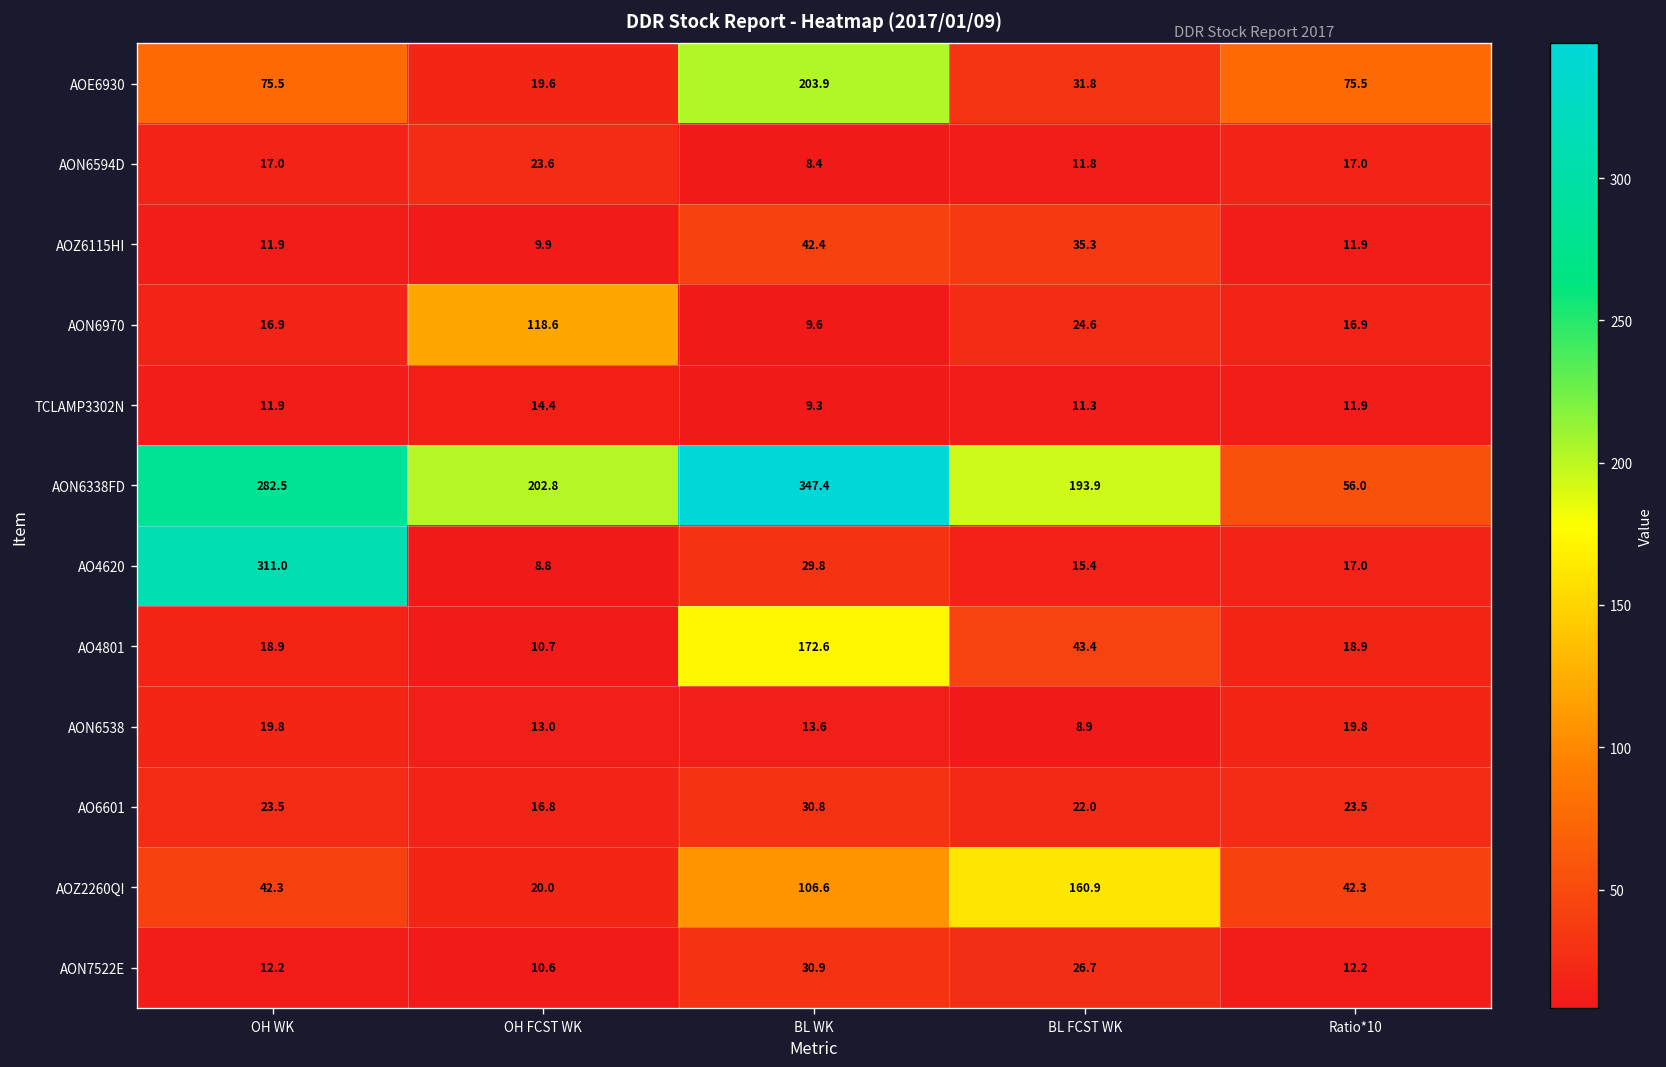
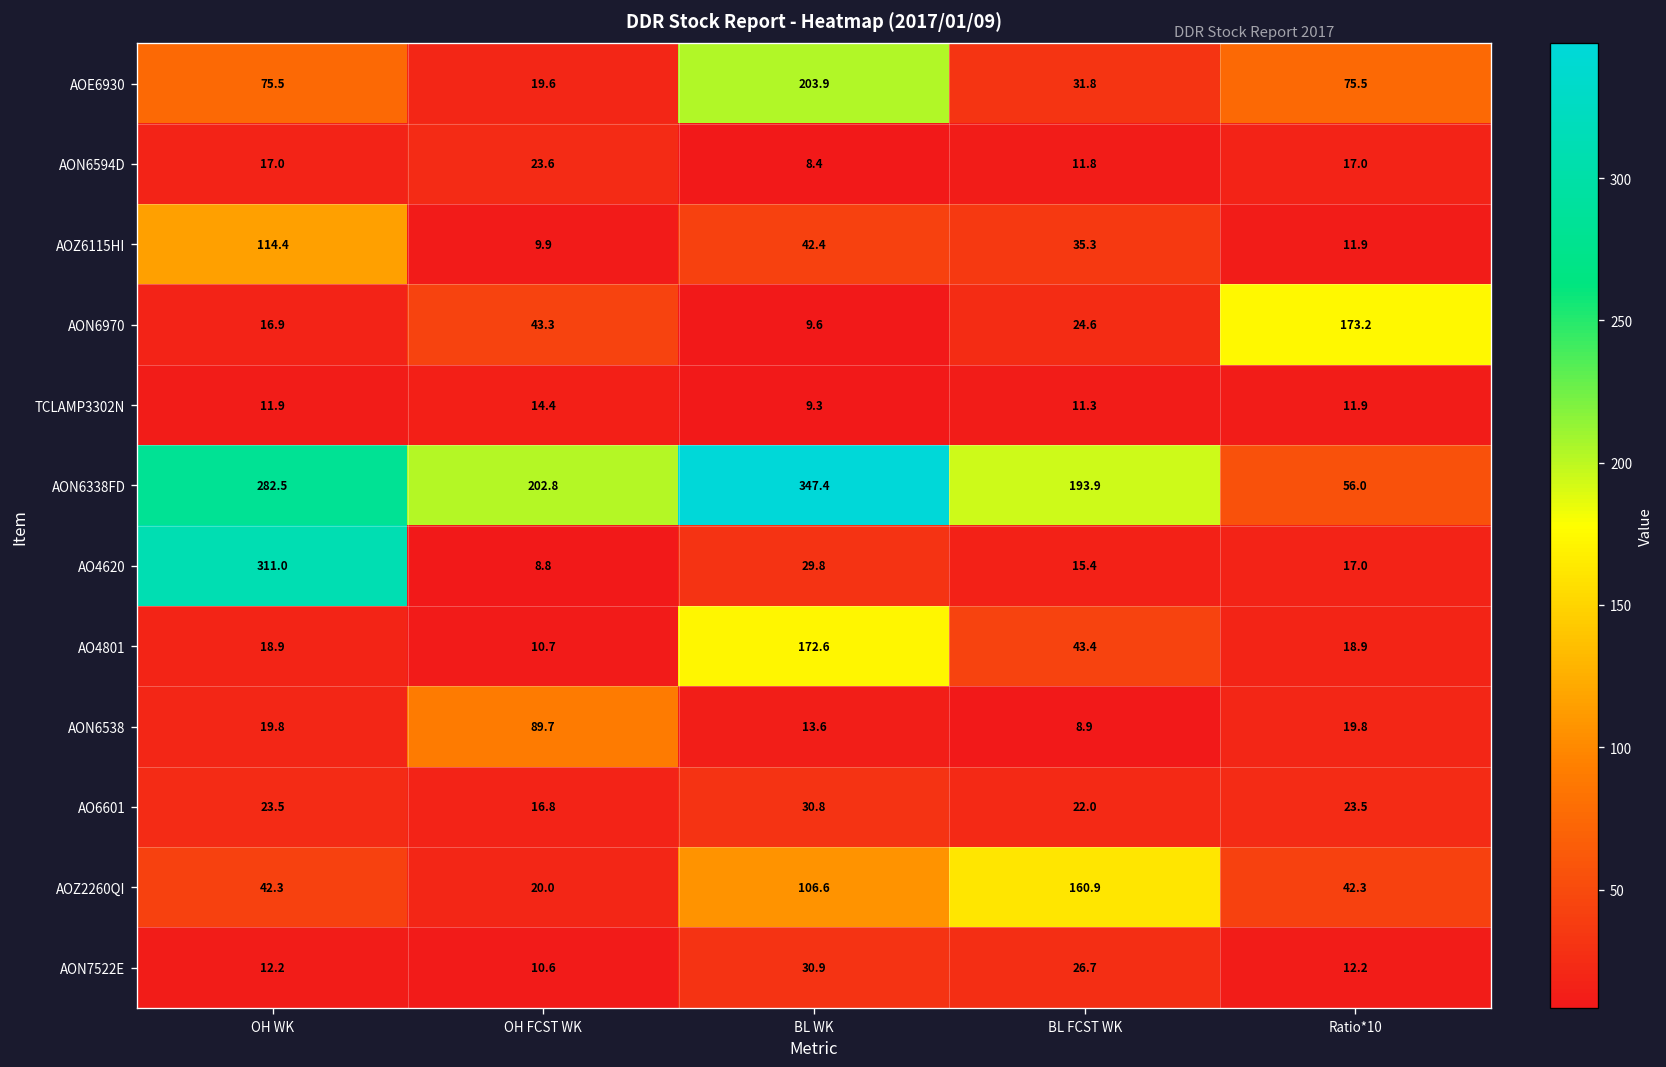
  {
    "AOE6930": {
      "OH WK": 75.5,
      "OH FCST WK": 19.6,
      "BL WK": 203.9,
      "BL FCST WK": 31.8,
      "Ratio*10": 75.5
    },
    "AON6594D": {
      "OH WK": 17.0,
      "OH FCST WK": 23.6,
      "BL WK": 8.4,
      "BL FCST WK": 11.8,
      "Ratio*10": 17.0
    },
    "AOZ6115HI": {
-     "OH WK": 11.9,
+     "OH WK": 114.4,
      "OH FCST WK": 9.9,
      "BL WK": 42.4,
      "BL FCST WK": 35.3,
      "Ratio*10": 11.9
    },
    "AON6970": {
      "OH WK": 16.9,
-     "OH FCST WK": 118.6,
+     "OH FCST WK": 43.3,
      "BL WK": 9.6,
      "BL FCST WK": 24.6,
-     "Ratio*10": 16.9
+     "Ratio*10": 173.2
    },
    "TCLAMP3302N": {
      "OH WK": 11.9,
      "OH FCST WK": 14.4,
      "BL WK": 9.3,
      "BL FCST WK": 11.3,
      "Ratio*10": 11.9
    },
    "AON6338FD": {
      "OH WK": 282.5,
      "OH FCST WK": 202.8,
      "BL WK": 347.4,
      "BL FCST WK": 193.9,
      "Ratio*10": 56.0
    },
    "AO4620": {
      "OH WK": 311.0,
      "OH FCST WK": 8.8,
      "BL WK": 29.8,
      "BL FCST WK": 15.4,
      "Ratio*10": 17.0
    },
    "AO4801": {
      "OH WK": 18.9,
      "OH FCST WK": 10.7,
      "BL WK": 172.6,
      "BL FCST WK": 43.4,
      "Ratio*10": 18.9
    },
    "AON6538": {
      "OH WK": 19.8,
-     "OH FCST WK": 13.0,
+     "OH FCST WK": 89.7,
      "BL WK": 13.6,
      "BL FCST WK": 8.9,
      "Ratio*10": 19.8
    },
    "AO6601": {
      "OH WK": 23.5,
      "OH FCST WK": 16.8,
      "BL WK": 30.8,
      "BL FCST WK": 22.0,
      "Ratio*10": 23.5
    },
    "AOZ2260QI": {
      "OH WK": 42.3,
      "OH FCST WK": 20.0,
      "BL WK": 106.6,
      "BL FCST WK": 160.9,
      "Ratio*10": 42.3
    },
    "AON7522E": {
      "OH WK": 12.2,
      "OH FCST WK": 10.6,
      "BL WK": 30.9,
      "BL FCST WK": 26.7,
      "Ratio*10": 12.2
    }
  }
